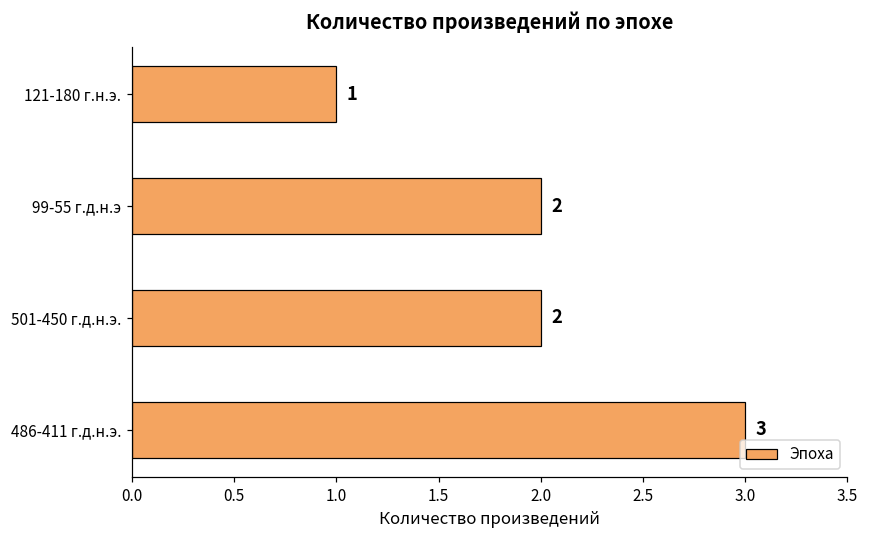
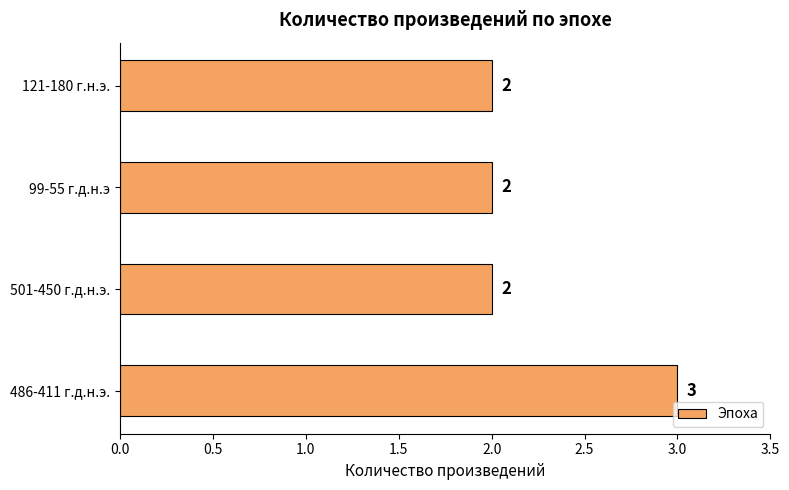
  {
-   "121-180 г.н.э.": 1,
+   "121-180 г.н.э.": 2,
    "99-55 г.д.н.э": 2,
    "501-450 г.д.н.э.": 2,
    "486-411 г.д.н.э.": 3
  }
